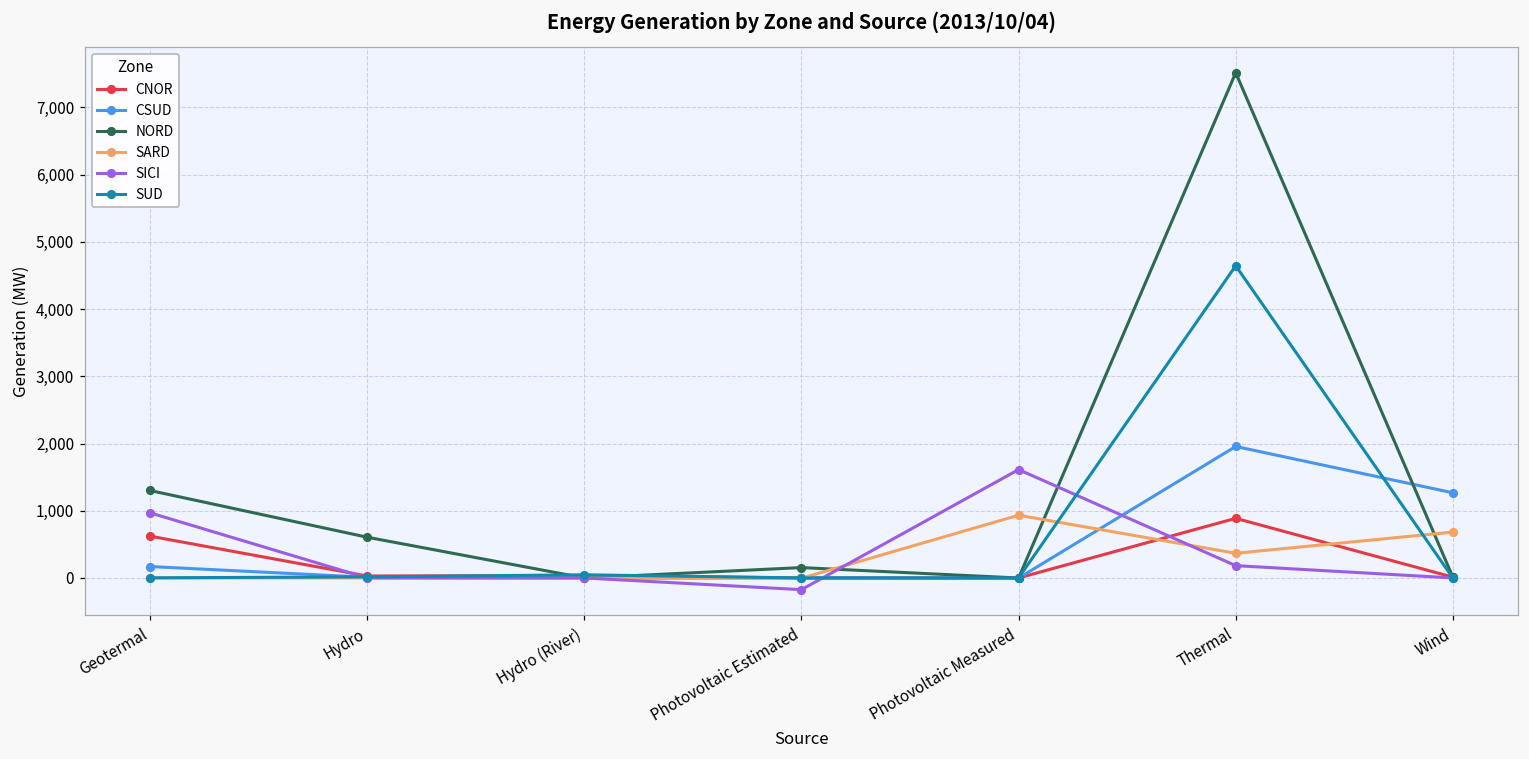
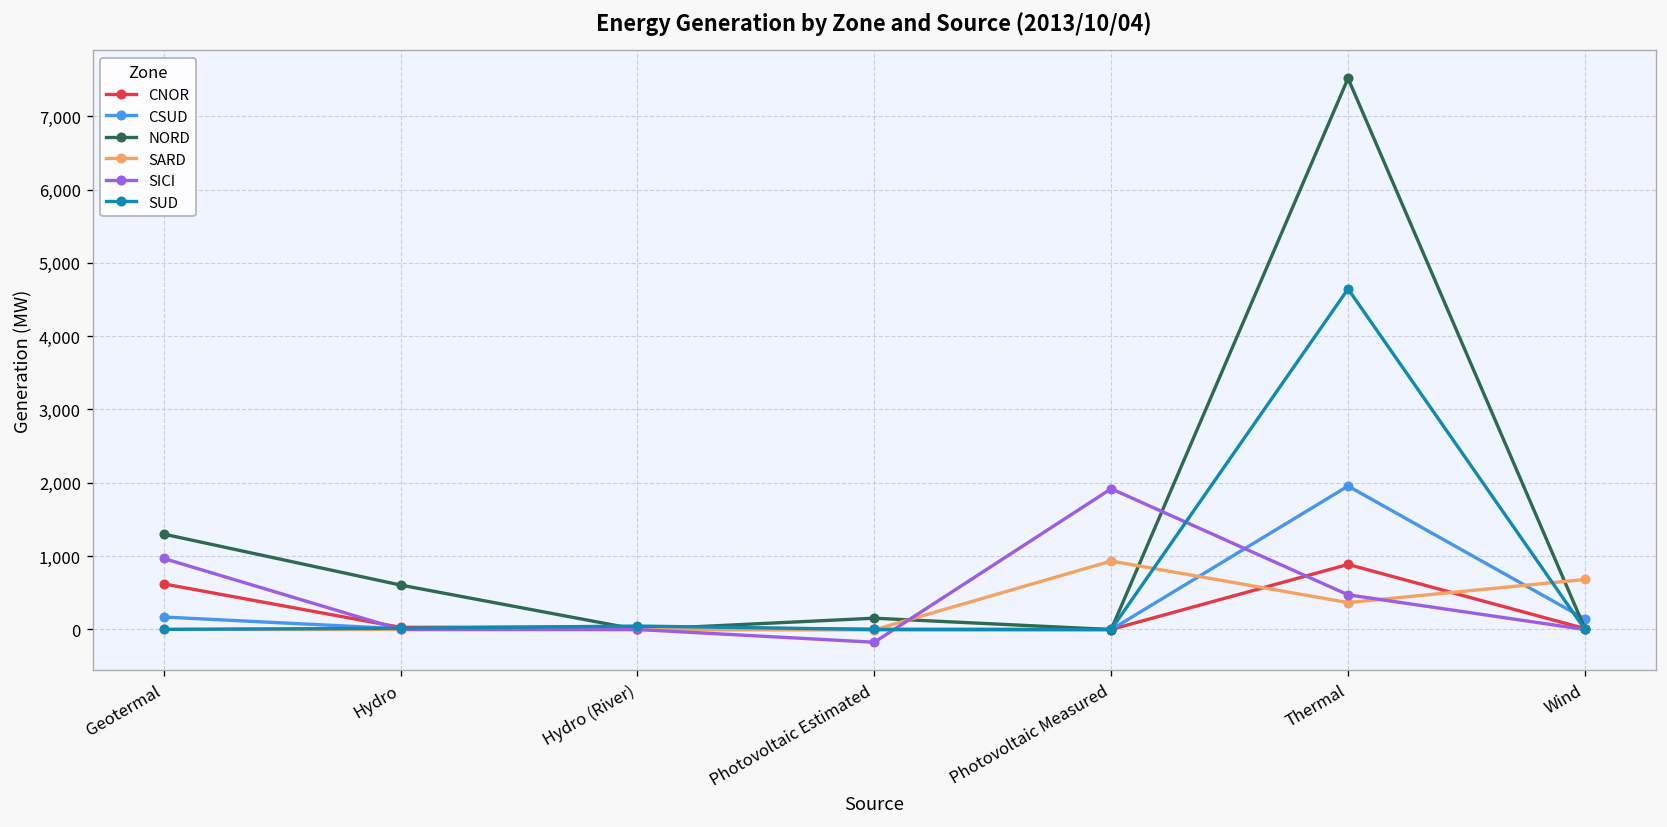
  {
    "CNOR": {
      "Geotermal": "600",
      "Thermal": "900"
    },
    "CSUD": {
      "Geotermal": "200",
      "Thermal": "2,000",
-     "Wind": "1,300"
+     "Wind": "100"
    },
    "NORD": {
      "Geotermal": "1,300",
      "Hydro": "600",
      "Photovoltaic Estimated": "200",
      "Thermal": "7,500"
    },
    "SARD": {
      "Photovoltaic Measured": "900",
      "Thermal": "400",
      "Wind": "700"
    },
    "SICI": {
      "Geotermal": "1,000",
      "Photovoltaic Estimated": "-200",
-     "Photovoltaic Measured": "1,600",
-     "Thermal": "200"
+     "Photovoltaic Measured": "1,900",
+     "Thermal": "500"
    },
    "SUD": {
      "Thermal": "4,600"
    }
  }
